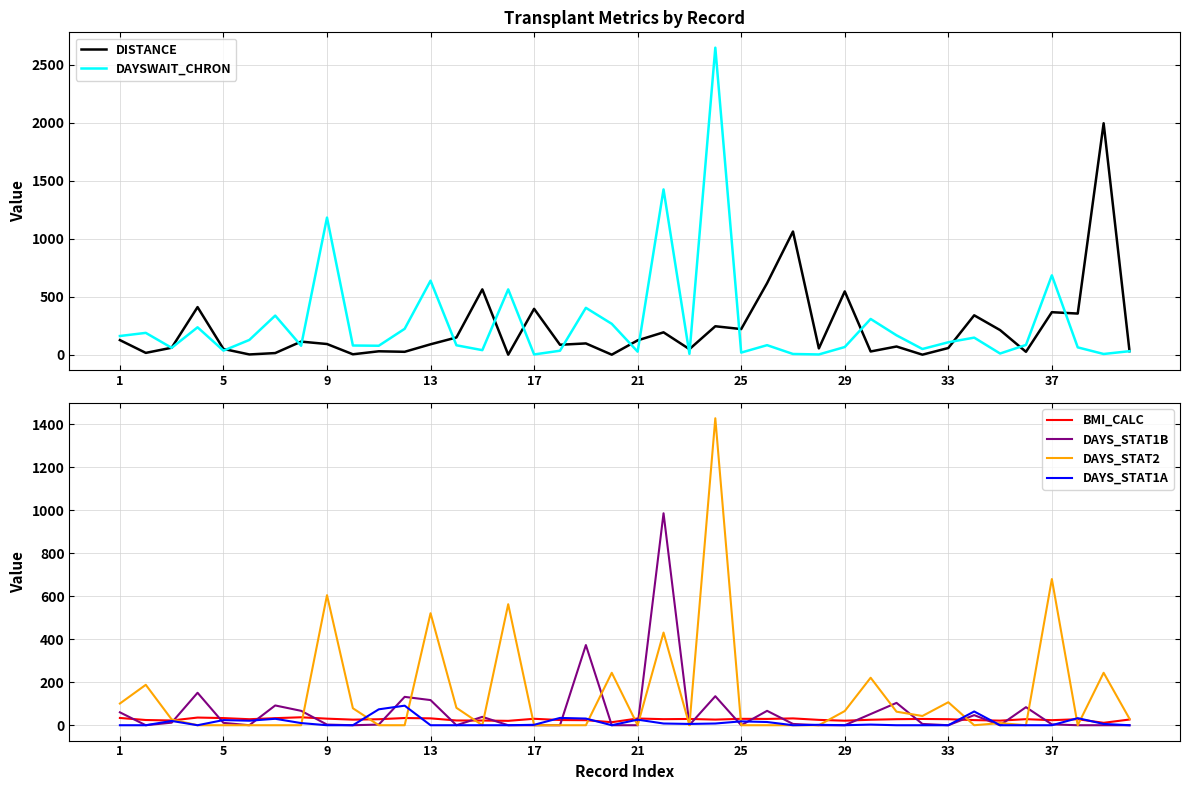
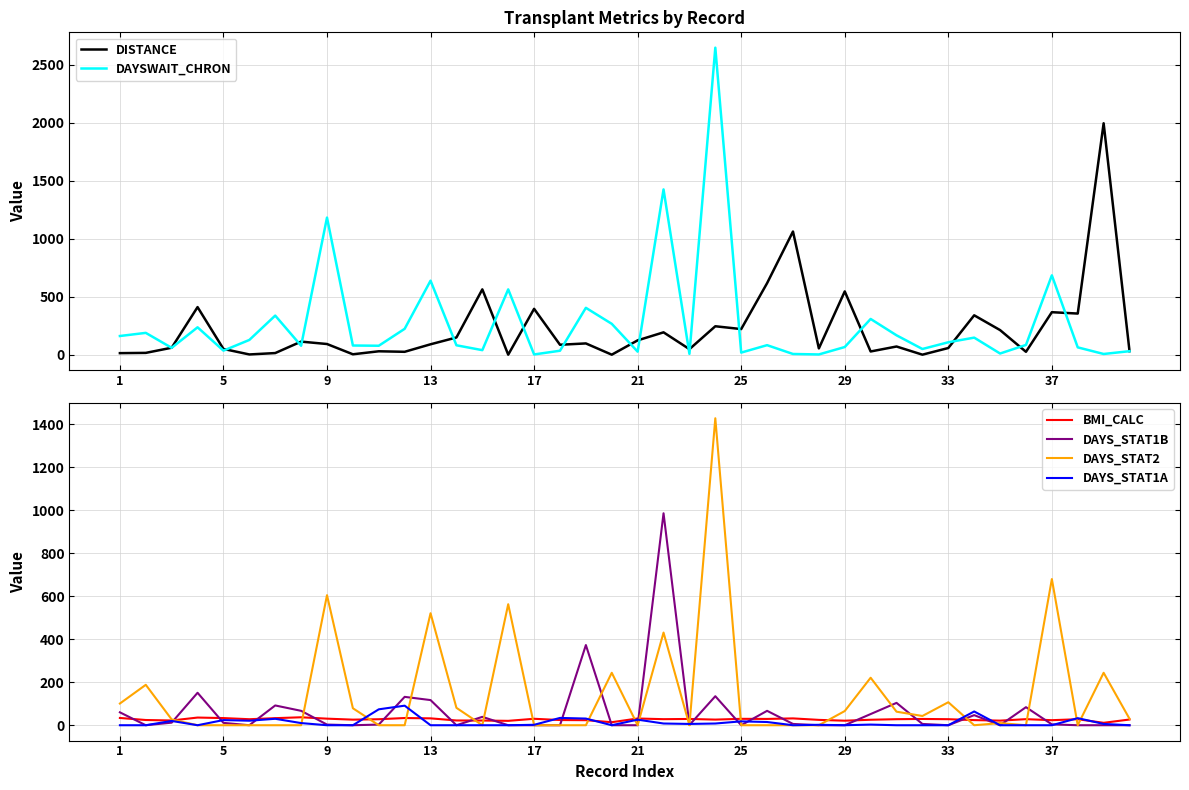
  {
    "Transplant Metrics by Record": {
      "DISTANCE": {
-       "1": 130,
+       "1": 10,
        "9": 90,
        "13": 90,
        "17": 400,
        "21": 120,
        "25": 220,
        "29": 550,
        "33": 60,
        "37": 370
      },
      "DAYSWAIT_CHRON": {
        "1": 160,
        "9": 1180,
        "13": 640,
        "17": 0,
        "21": 30,
        "25": 20,
        "29": 70,
        "33": 110,
        "37": 680
      }
    }
  }
